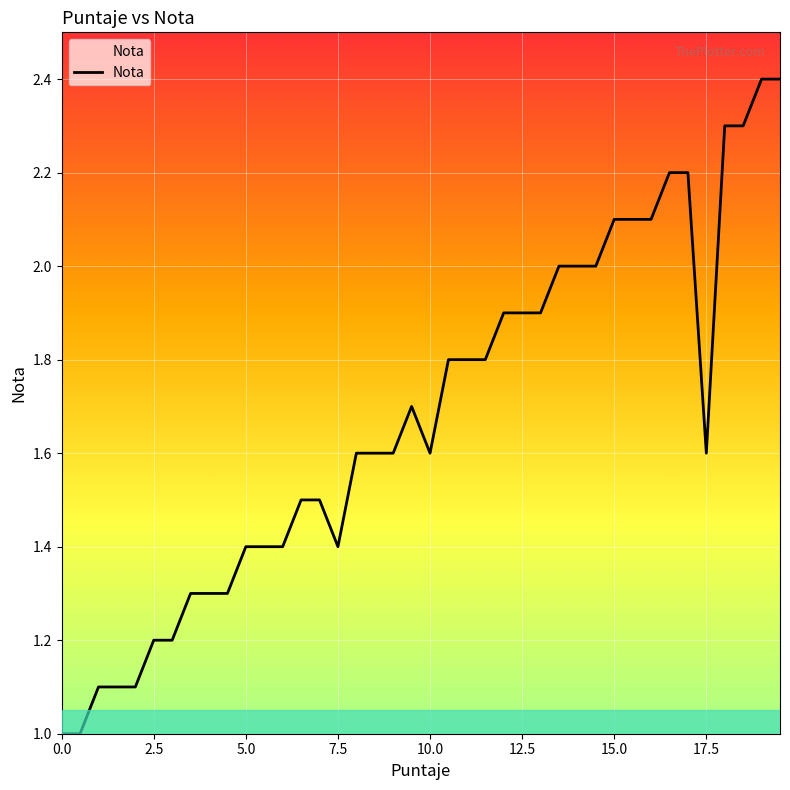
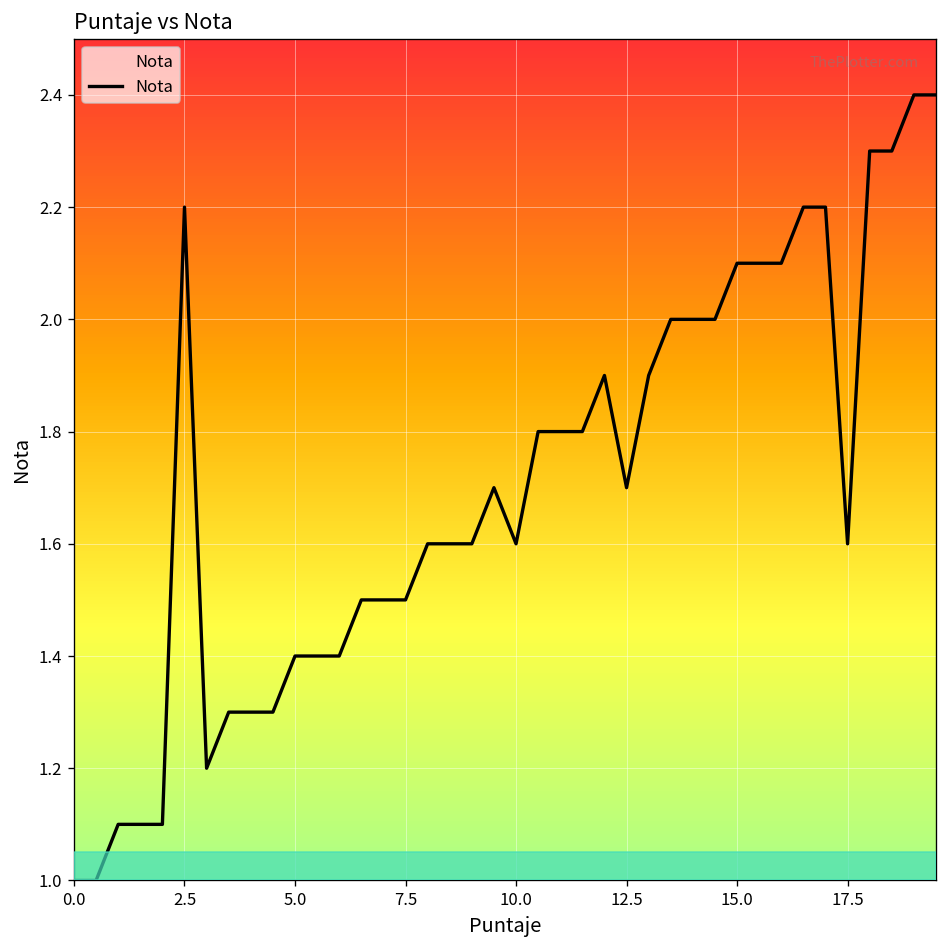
  {
-   "2.5": 1.2,
+   "2.5": 2.2,
    "5.0": 1.4,
-   "7.5": 1.4,
+   "7.5": 1.5,
    "10.0": 1.6,
-   "12.5": 1.9,
+   "12.5": 1.7,
    "15.0": 2.1,
    "17.5": 1.6
  }
